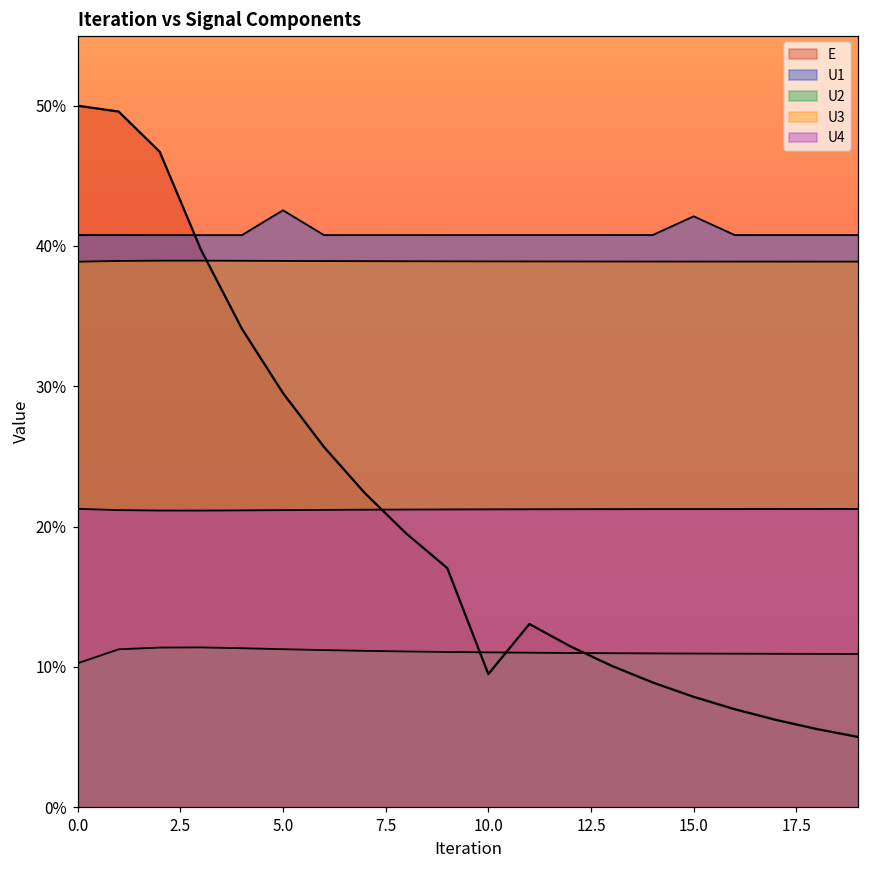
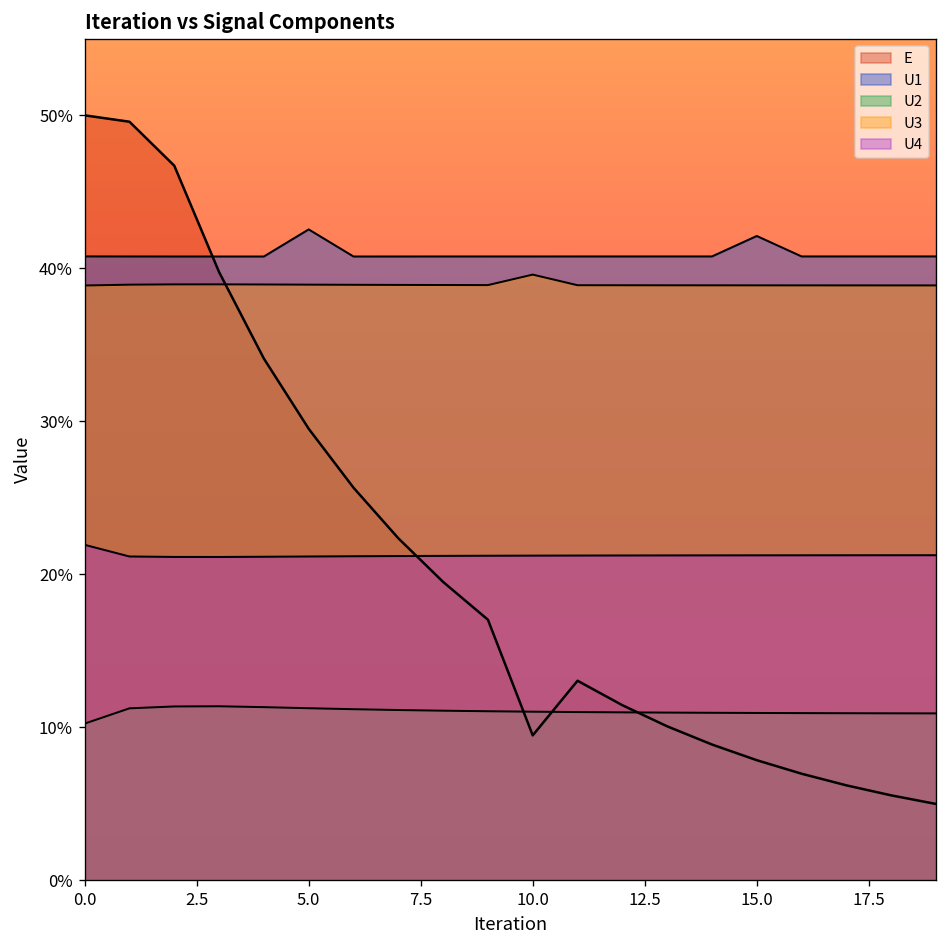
  {
    "E": {
      "0.0": "50.0%",
      "5.0": "29.5%",
      "10.0": "9.5%",
      "15.0": "7.9%"
    },
    "U1": {
      "0.0": "40.8%",
      "5.0": "42.5%",
      "10.0": "40.8%",
      "15.0": "42.1%"
    },
    "U2": {
      "0.0": "10.3%",
      "5.0": "11.3%",
      "10.0": "11.0%",
      "15.0": "10.9%"
    },
    "U3": {
      "0.0": "38.9%",
      "5.0": "38.9%",
-     "10.0": "38.9%",
+     "10.0": "39.6%",
      "15.0": "38.9%"
    },
    "U4": {
-     "0.0": "21.3%",
+     "0.0": "21.9%",
      "5.0": "21.2%",
      "10.0": "21.2%",
      "15.0": "21.2%"
    }
  }
